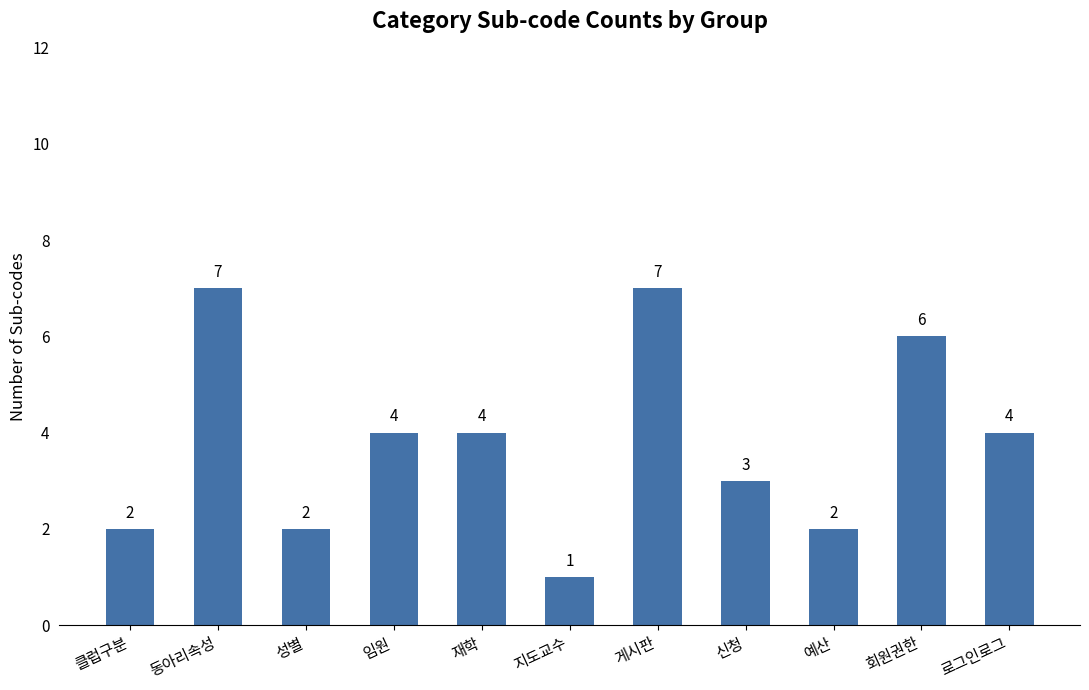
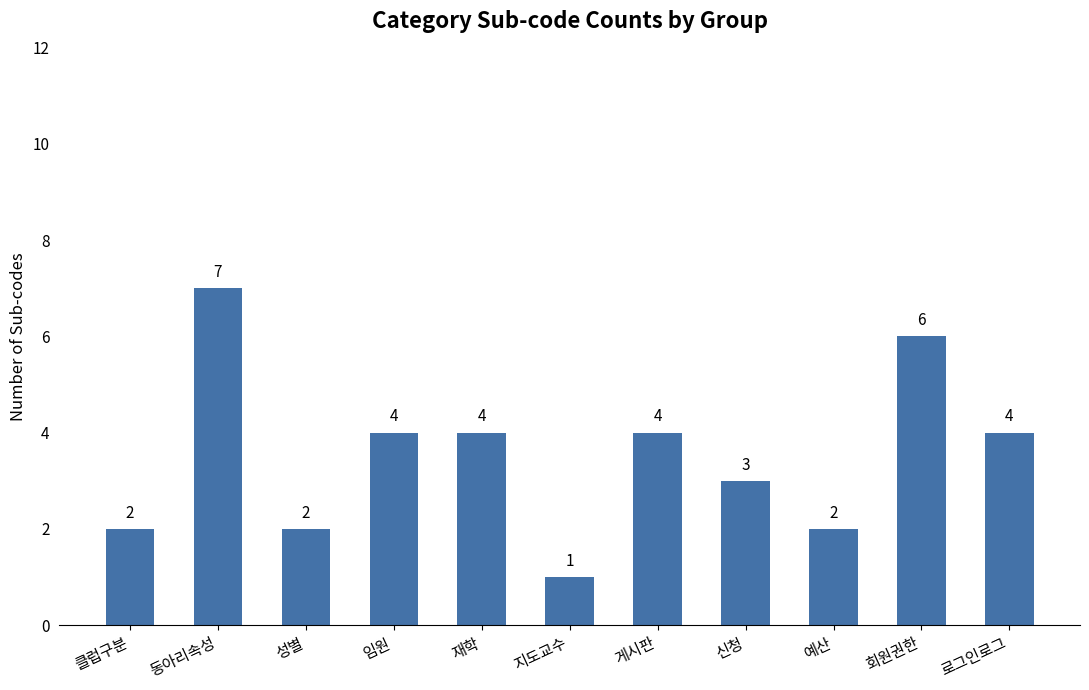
  {
    "클럽구분": 2,
    "동아리속성": 7,
    "성별": 2,
    "임원": 4,
    "재학": 4,
    "지도교수": 1,
-   "게시판": 7,
+   "게시판": 4,
    "신청": 3,
    "예산": 2,
    "회원권한": 6,
    "로그인로그": 4
  }
